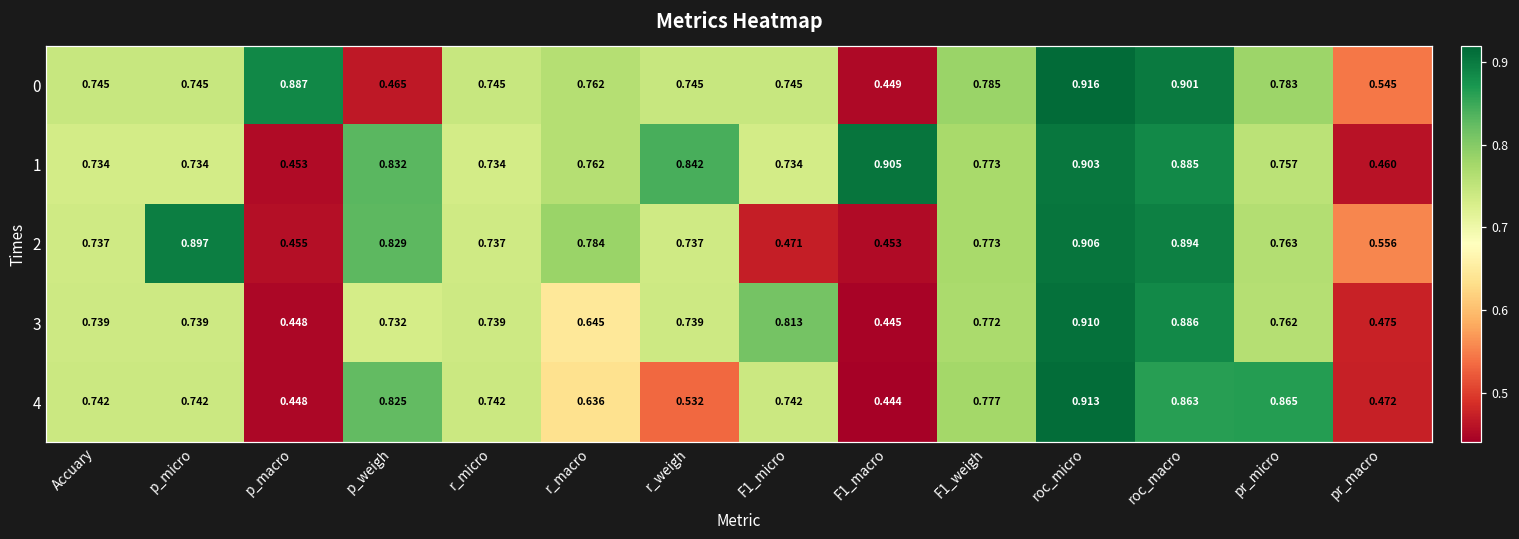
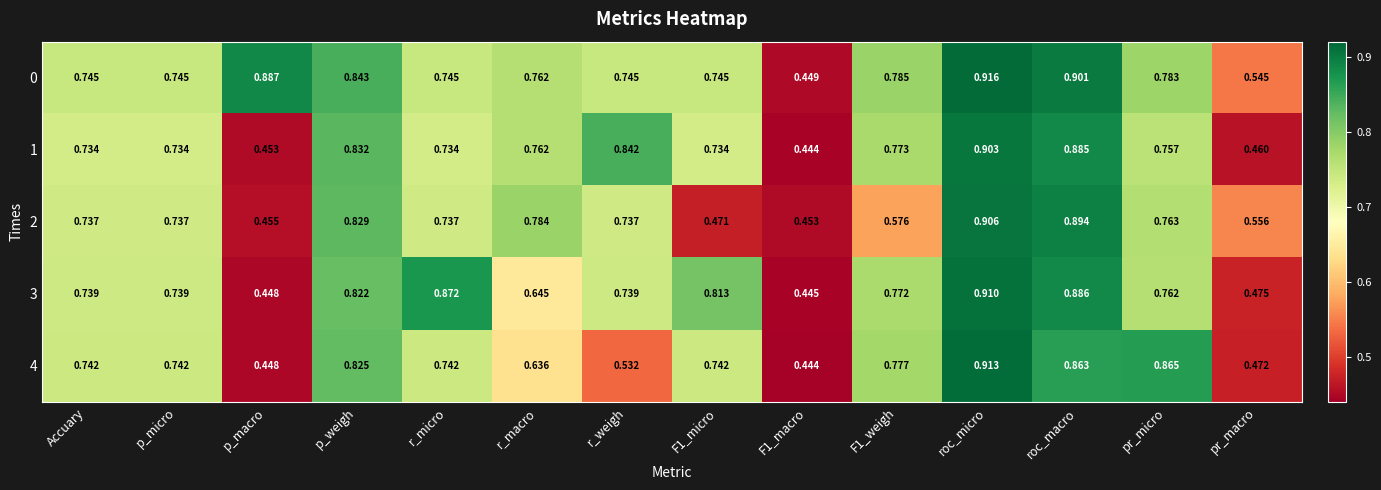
  {
    "0": {
      "Accuary": 0.745,
      "p_micro": 0.745,
      "p_macro": 0.887,
-     "p_weigh": 0.465,
+     "p_weigh": 0.843,
      "r_micro": 0.745,
      "r_macro": 0.762,
      "r_weigh": 0.745,
      "F1_micro": 0.745,
      "F1_macro": 0.449,
      "F1_weigh": 0.785,
      "roc_micro": 0.916,
      "roc_macro": 0.901,
      "pr_micro": 0.783,
      "pr_macro": 0.545
    },
    "1": {
      "Accuary": 0.734,
      "p_micro": 0.734,
      "p_macro": 0.453,
      "p_weigh": 0.832,
      "r_micro": 0.734,
      "r_macro": 0.762,
      "r_weigh": 0.842,
      "F1_micro": 0.734,
-     "F1_macro": 0.905,
+     "F1_macro": 0.444,
      "F1_weigh": 0.773,
      "roc_micro": 0.903,
      "roc_macro": 0.885,
      "pr_micro": 0.757,
      "pr_macro": 0.460
    },
    "2": {
      "Accuary": 0.737,
-     "p_micro": 0.897,
+     "p_micro": 0.737,
      "p_macro": 0.455,
      "p_weigh": 0.829,
      "r_micro": 0.737,
      "r_macro": 0.784,
      "r_weigh": 0.737,
      "F1_micro": 0.471,
      "F1_macro": 0.453,
-     "F1_weigh": 0.773,
+     "F1_weigh": 0.576,
      "roc_micro": 0.906,
      "roc_macro": 0.894,
      "pr_micro": 0.763,
      "pr_macro": 0.556
    },
    "3": {
      "Accuary": 0.739,
      "p_micro": 0.739,
      "p_macro": 0.448,
-     "p_weigh": 0.732,
-     "r_micro": 0.739,
+     "p_weigh": 0.822,
+     "r_micro": 0.872,
      "r_macro": 0.645,
      "r_weigh": 0.739,
      "F1_micro": 0.813,
      "F1_macro": 0.445,
      "F1_weigh": 0.772,
      "roc_micro": 0.910,
      "roc_macro": 0.886,
      "pr_micro": 0.762,
      "pr_macro": 0.475
    },
    "4": {
      "Accuary": 0.742,
      "p_micro": 0.742,
      "p_macro": 0.448,
      "p_weigh": 0.825,
      "r_micro": 0.742,
      "r_macro": 0.636,
      "r_weigh": 0.532,
      "F1_micro": 0.742,
      "F1_macro": 0.444,
      "F1_weigh": 0.777,
      "roc_micro": 0.913,
      "roc_macro": 0.863,
      "pr_micro": 0.865,
      "pr_macro": 0.472
    }
  }
